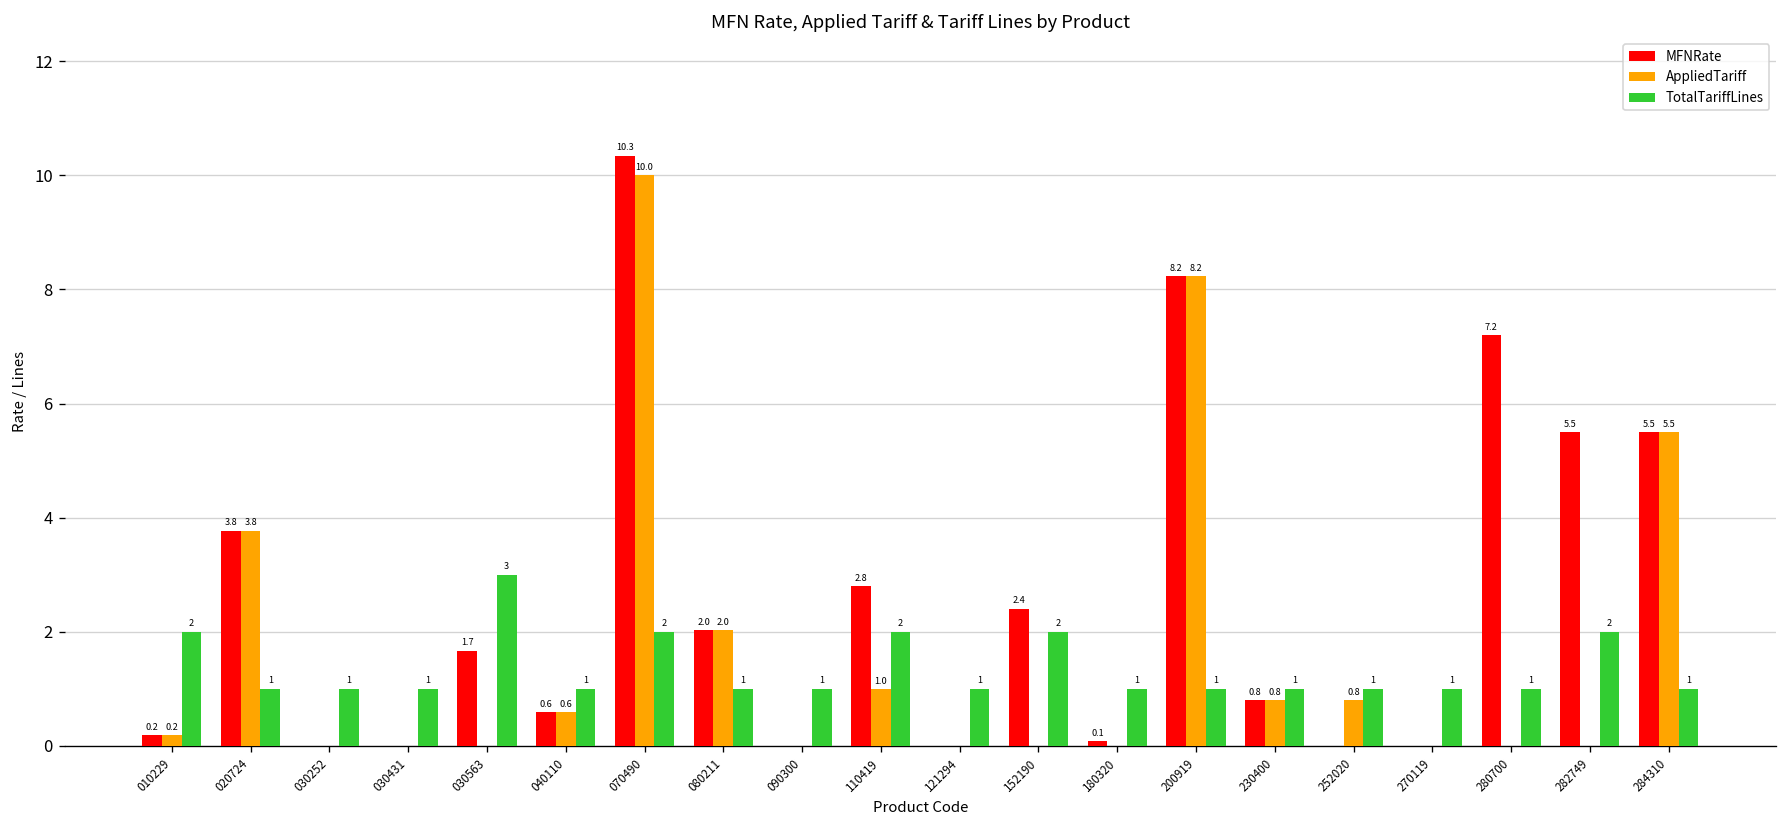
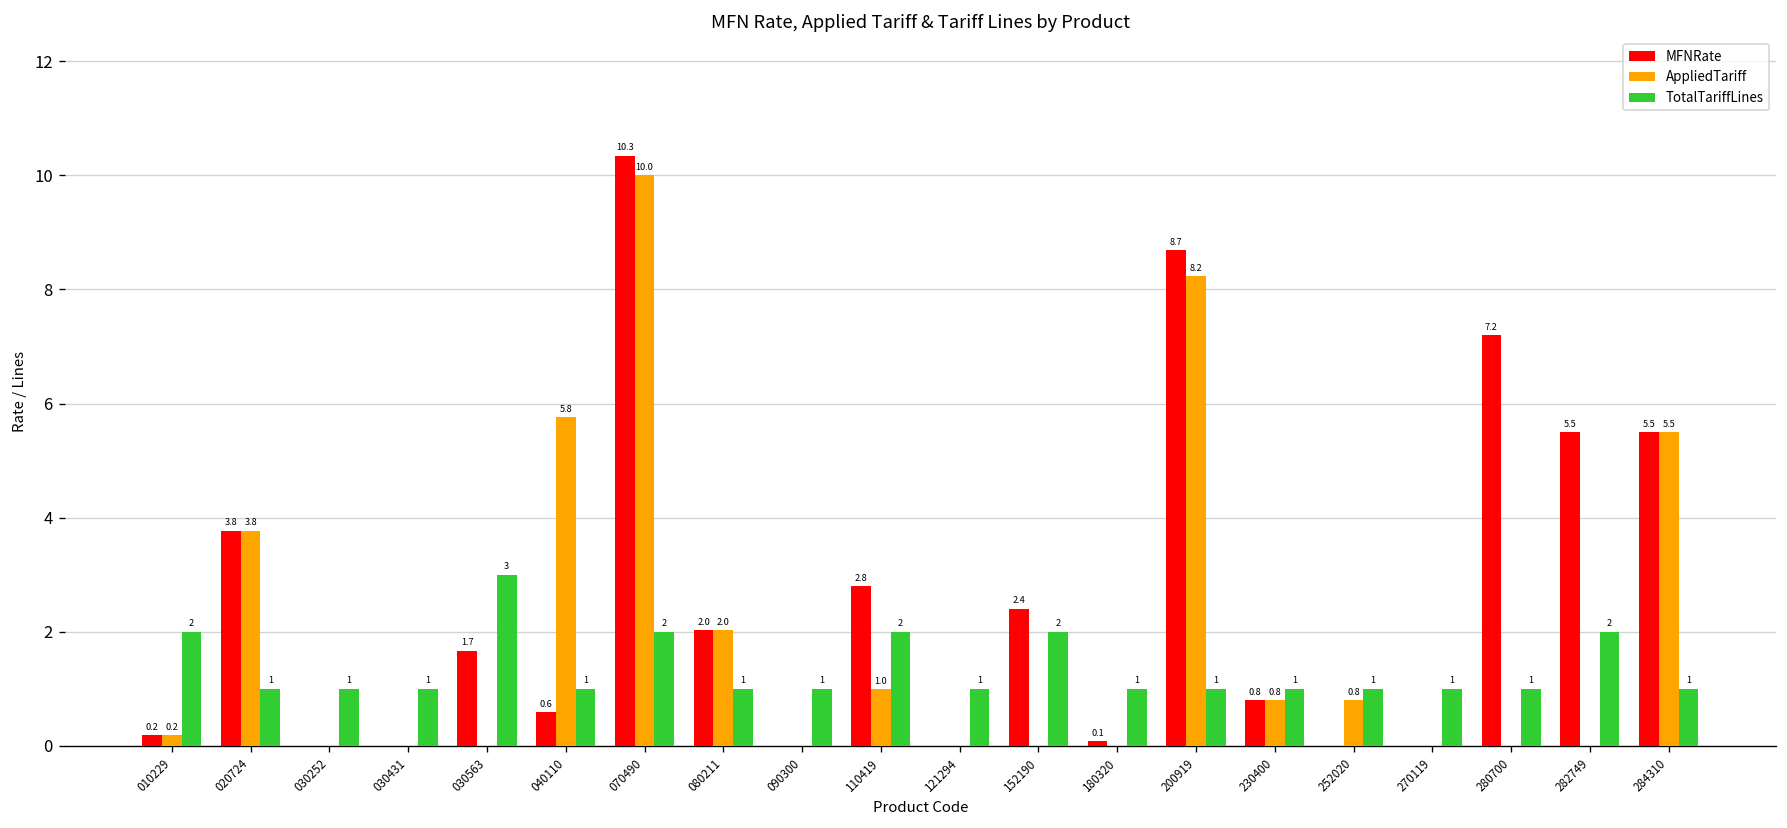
  {
    "MFNRate": {
      "010229": 0.2,
      "020724": 3.8,
      "030563": 1.7,
      "040110": 0.6,
      "070490": 10.3,
      "080211": 2.0,
      "110419": 2.8,
      "152190": 2.4,
      "180320": 0.1,
-     "200919": 8.2,
+     "200919": 8.7,
      "230400": 0.8,
      "280700": 7.2,
      "282749": 5.5,
      "284310": 5.5
    },
    "AppliedTariff": {
      "010229": 0.2,
      "020724": 3.8,
-     "040110": 0.6,
+     "040110": 5.8,
      "070490": 10.0,
      "080211": 2.0,
      "110419": 1.0,
      "200919": 8.2,
      "230400": 0.8,
      "252020": 0.8,
      "284310": 5.5
    },
    "TotalTariffLines": {
      "010229": 2,
      "020724": 1,
      "030252": 1,
      "030431": 1,
      "030563": 3,
      "040110": 1,
      "070490": 2,
      "080211": 1,
      "090300": 1,
      "110419": 2,
      "121294": 1,
      "152190": 2,
      "180320": 1,
      "200919": 1,
      "230400": 1,
      "252020": 1,
      "270119": 1,
      "280700": 1,
      "282749": 2,
      "284310": 1
    }
  }
